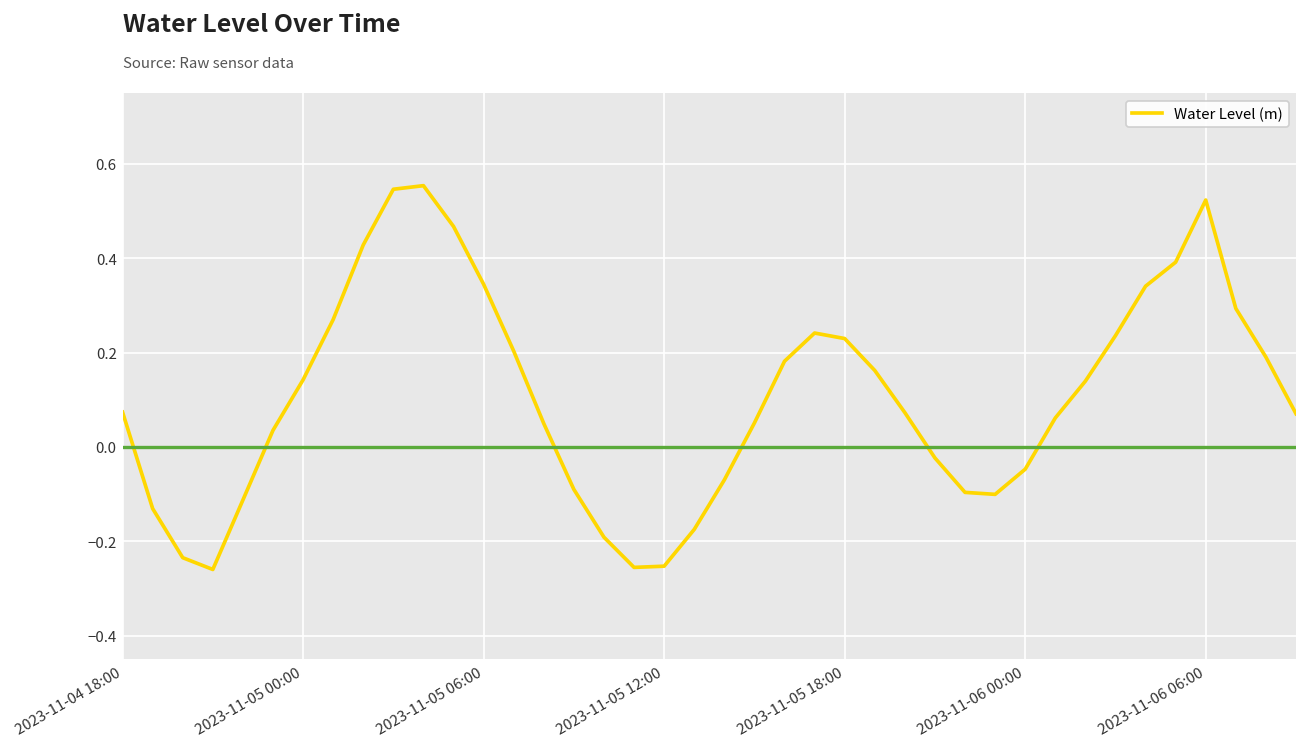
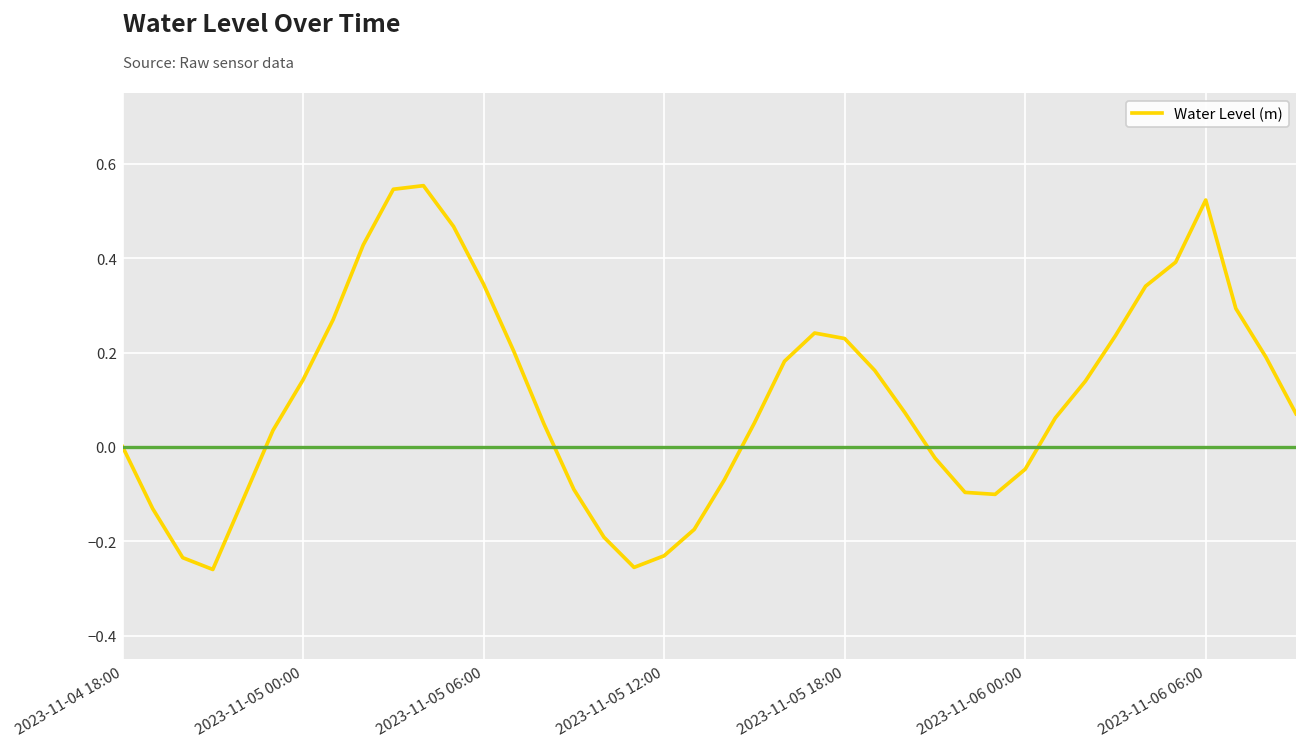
  {
-   "2023-11-04 18:00": 0.07,
+   "2023-11-04 18:00": 0.00,
    "2023-11-05 00:00": 0.14,
    "2023-11-05 06:00": 0.34,
-   "2023-11-05 12:00": -0.25,
+   "2023-11-05 12:00": -0.23,
    "2023-11-05 18:00": 0.23,
    "2023-11-06 00:00": -0.05,
    "2023-11-06 06:00": 0.52
  }
